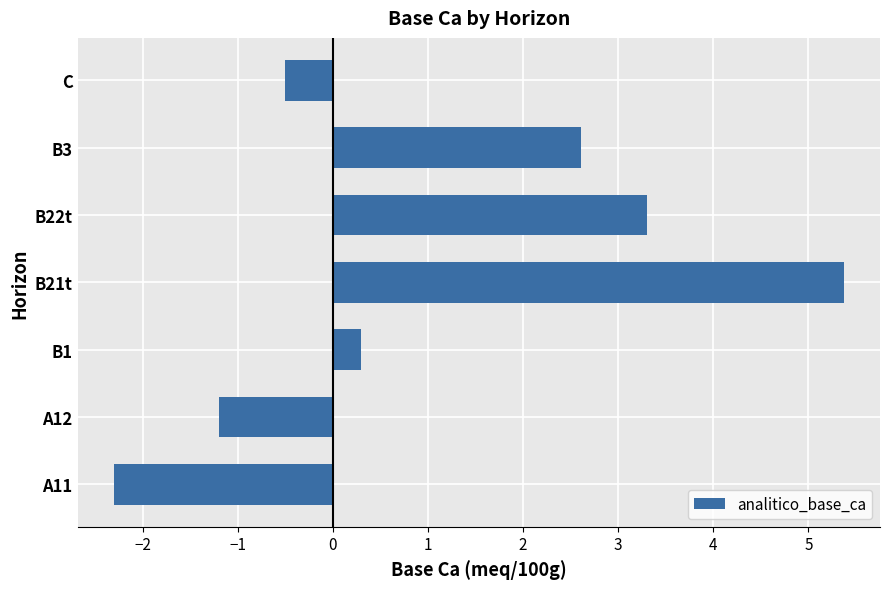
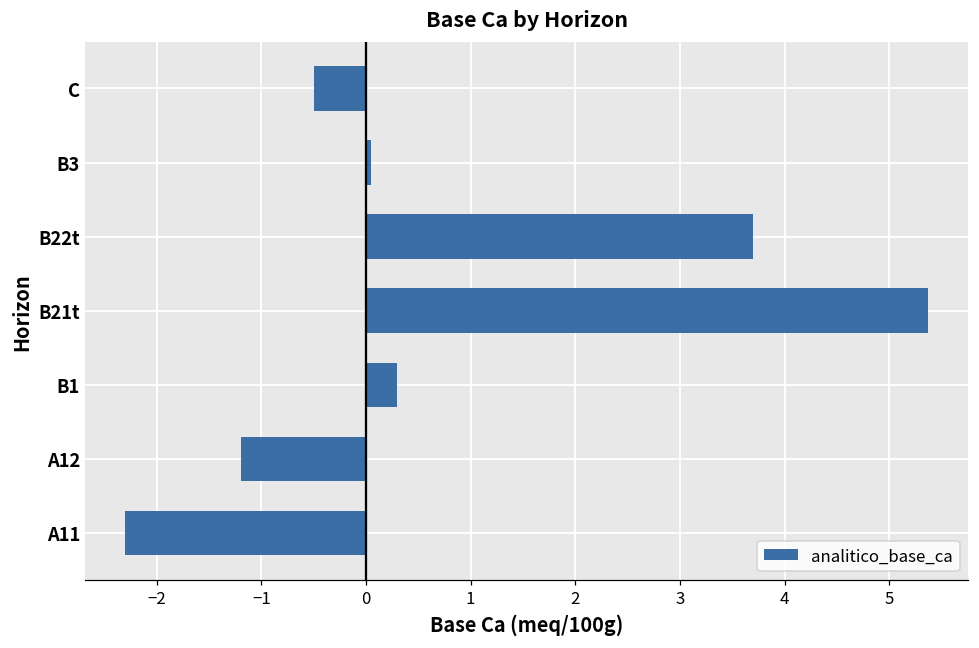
  {
    "C": -0.5,
-   "B3": 2.6,
-   "B22t": 3.3,
+   "B3": 0.1,
+   "B22t": 3.7,
    "B21t": 5.4,
    "B1": 0.3,
    "A12": -1.2,
    "A11": -2.3
  }
